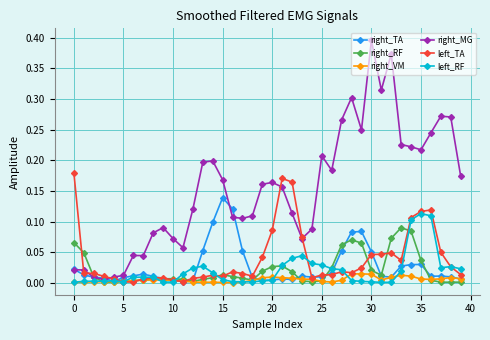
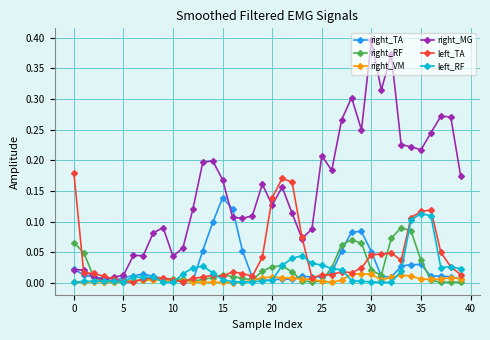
  {
    "right_RF": {
      "0": 0.07,
      "20": 0.03,
      "30": 0.02,
      "35": 0.04
    },
    "right_VM": {
      "15": 0.00,
      "20": 0.01,
      "30": 0.01,
      "35": 0.01
    },
    "right_MG": {
-     "10": 0.07,
+     "10": 0.04,
      "15": 0.17,
-     "20": 0.16,
+     "20": 0.13,
      "25": 0.21,
      "35": 0.22
    },
    "left_TA": {
      "0": 0.18,
-     "20": 0.09,
+     "20": 0.14,
      "30": 0.05
    }
  }
